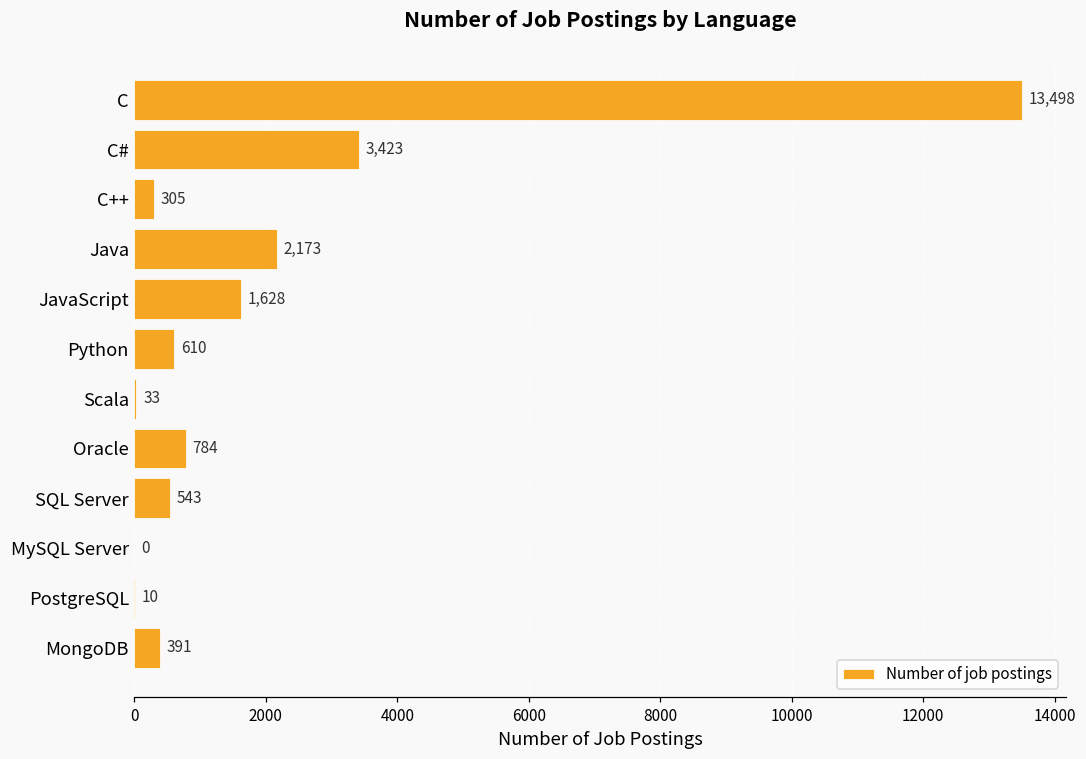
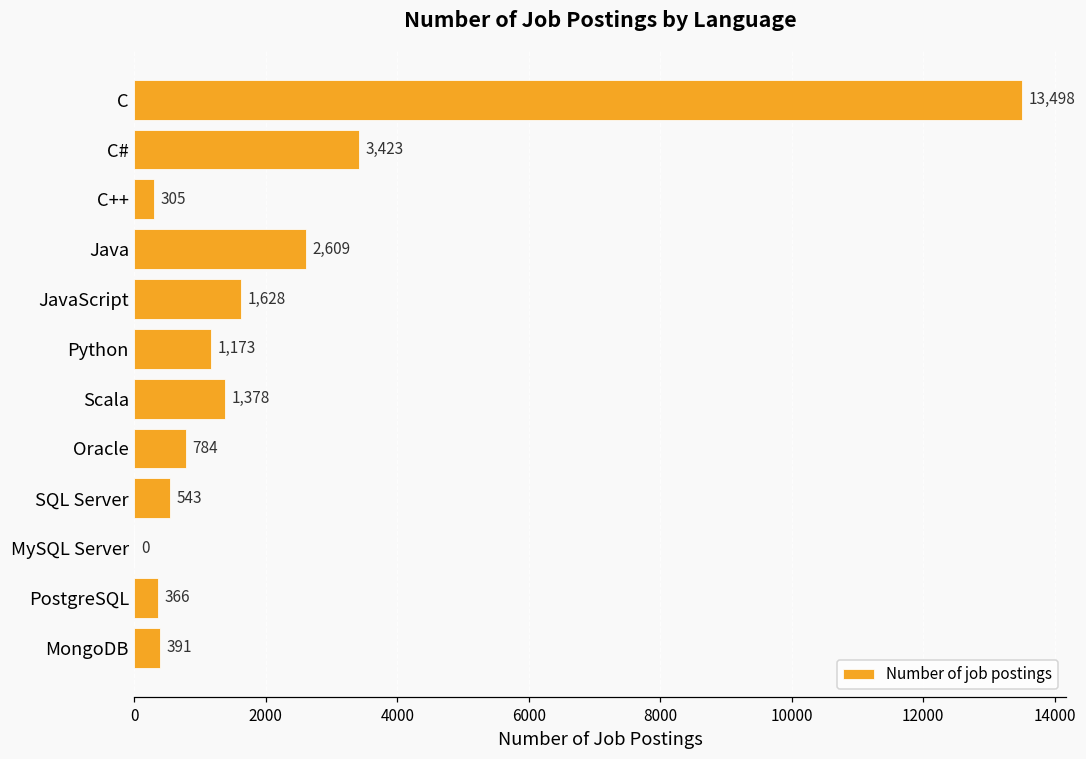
  {
    "C": "13,498",
    "C#": "3,423",
    "C++": "305",
-   "Java": "2,173",
+   "Java": "2,609",
    "JavaScript": "1,628",
-   "Python": "610",
-   "Scala": "33",
+   "Python": "1,173",
+   "Scala": "1,378",
    "Oracle": "784",
    "SQL Server": "543",
    "MySQL Server": "0",
-   "PostgreSQL": "10",
+   "PostgreSQL": "366",
    "MongoDB": "391"
  }
